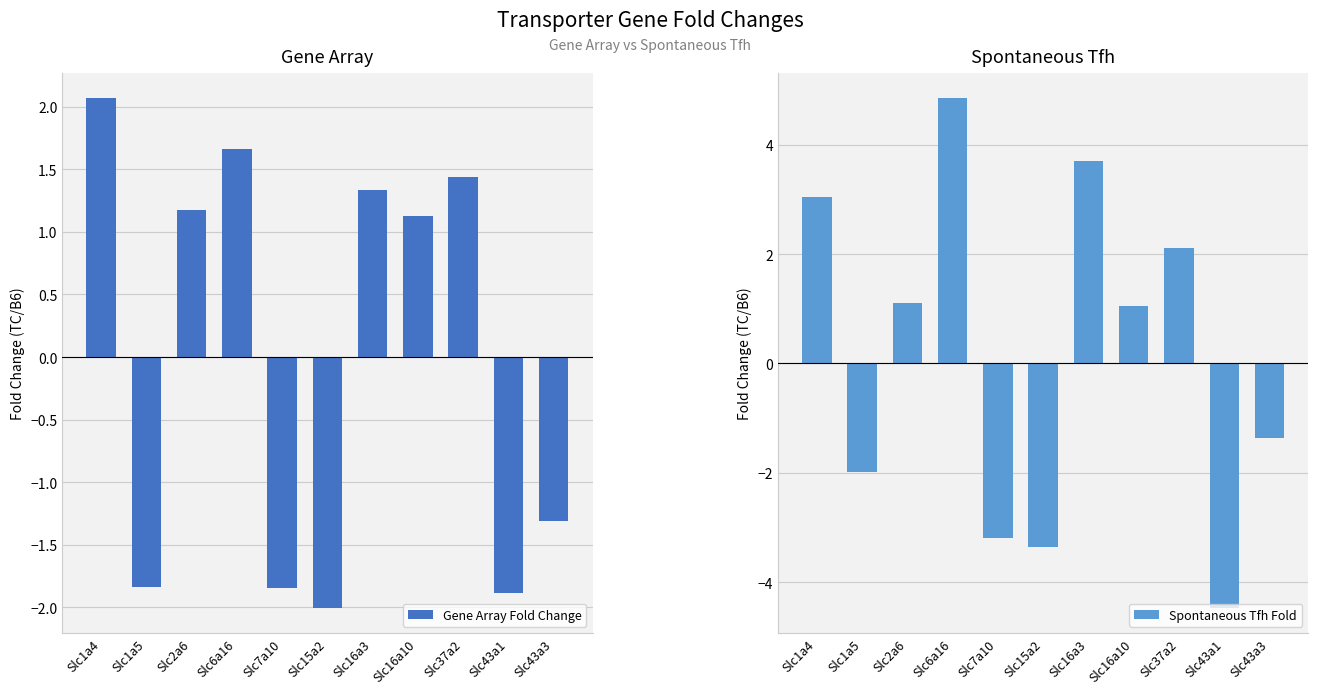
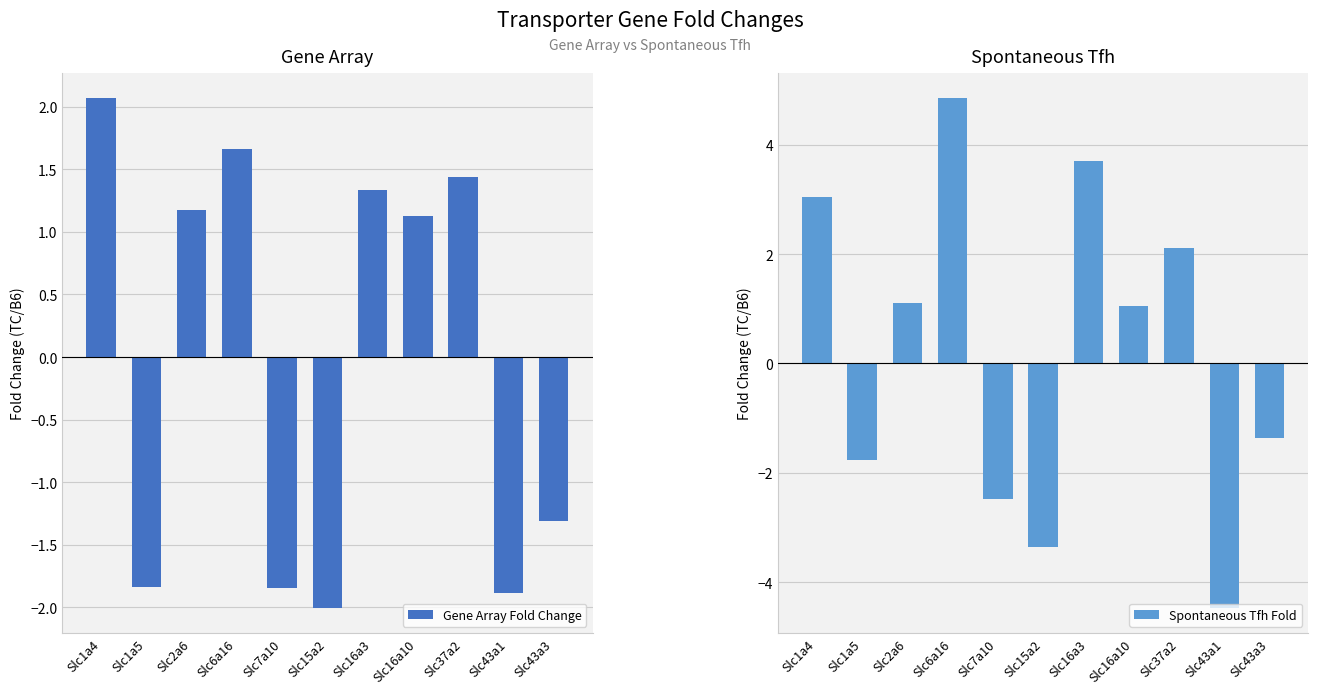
  {
    "Gene Array": {
      "Slc1a4": 2.07,
      "Slc1a5": -1.84,
      "Slc2a6": 1.17,
      "Slc6a16": 1.66,
      "Slc7a10": -1.84,
      "Slc15a2": -2.00,
      "Slc16a3": 1.33,
      "Slc16a10": 1.13,
      "Slc37a2": 1.44,
      "Slc43a1": -1.89,
      "Slc43a3": -1.31
    },
    "Spontaneous Tfh": {
      "Slc1a4": 3.0,
-     "Slc1a5": -2.0,
+     "Slc1a5": -1.8,
      "Slc2a6": 1.1,
      "Slc6a16": 4.8,
-     "Slc7a10": -3.2,
+     "Slc7a10": -2.5,
      "Slc15a2": -3.4,
      "Slc16a3": 3.7,
      "Slc16a10": 1.0,
      "Slc37a2": 2.1,
      "Slc43a3": -1.4
    }
  }
